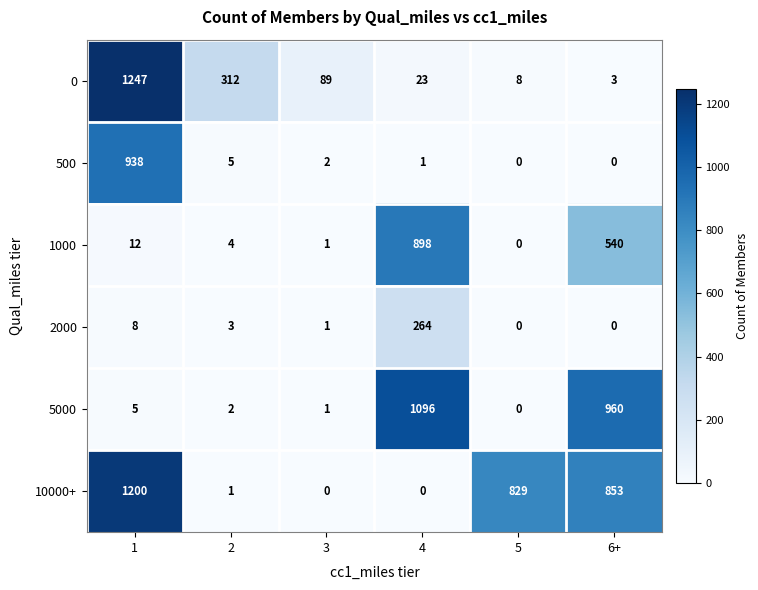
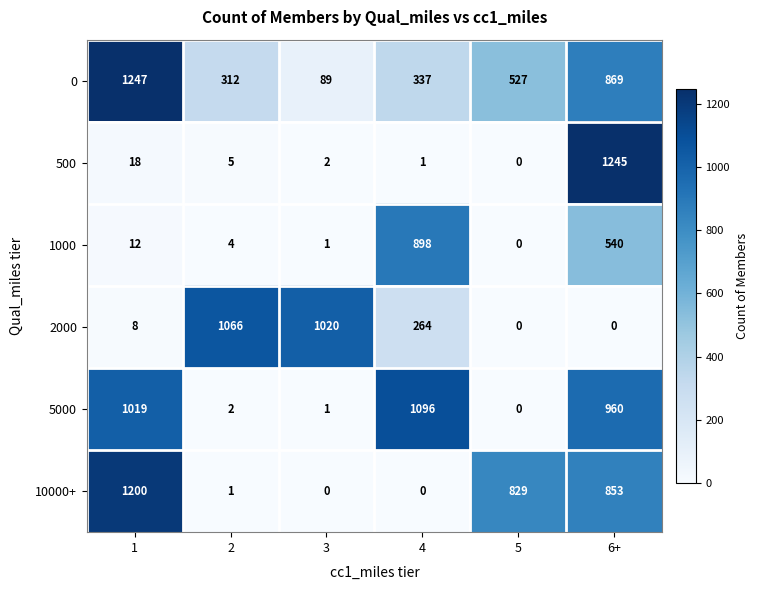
  {
    "0": {
      "1": 1247,
      "2": 312,
      "3": 89,
-     "4": 23,
-     "5": 8,
-     "6+": 3
+     "4": 337,
+     "5": 527,
+     "6+": 869
    },
    "500": {
-     "1": 938,
+     "1": 18,
      "2": 5,
      "3": 2,
      "4": 1,
      "5": 0,
-     "6+": 0
+     "6+": 1245
    },
    "1000": {
      "1": 12,
      "2": 4,
      "3": 1,
      "4": 898,
      "5": 0,
      "6+": 540
    },
    "2000": {
      "1": 8,
-     "2": 3,
-     "3": 1,
+     "2": 1066,
+     "3": 1020,
      "4": 264,
      "5": 0,
      "6+": 0
    },
    "5000": {
-     "1": 5,
+     "1": 1019,
      "2": 2,
      "3": 1,
      "4": 1096,
      "5": 0,
      "6+": 960
    },
    "10000+": {
      "1": 1200,
      "2": 1,
      "3": 0,
      "4": 0,
      "5": 829,
      "6+": 853
    }
  }
